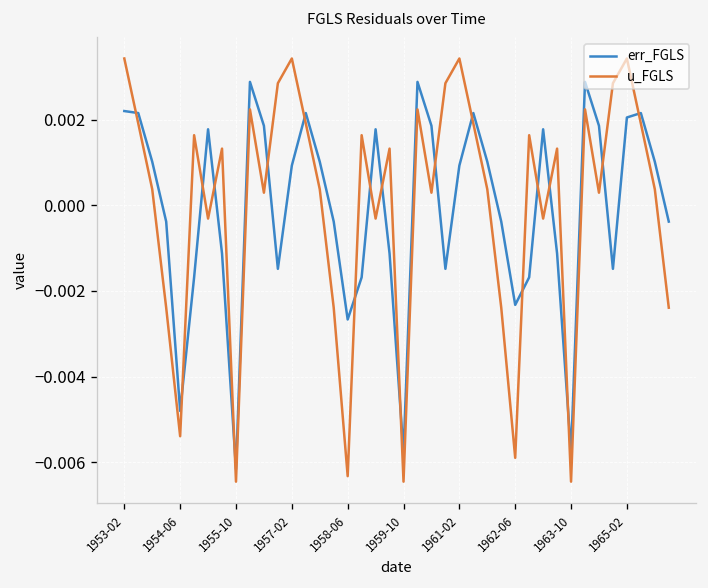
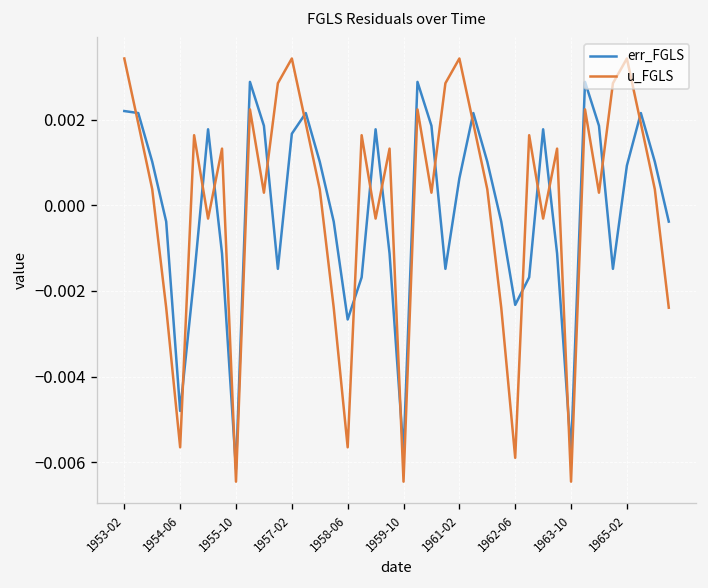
  {
    "err_FGLS": {
      "1953-02": 0.0022,
      "1954-06": -0.0048,
      "1955-10": -0.0062,
-     "1957-02": 0.0009,
+     "1957-02": 0.0017,
      "1958-06": -0.0027,
      "1959-10": -0.0058,
-     "1961-02": 0.0009,
+     "1961-02": 0.0006,
      "1962-06": -0.0023,
      "1963-10": -0.0058,
-     "1965-02": 0.0021
+     "1965-02": 0.0009
    },
    "u_FGLS": {
      "1953-02": 0.0034,
-     "1954-06": -0.0054,
+     "1954-06": -0.0057,
      "1955-10": -0.0065,
      "1957-02": 0.0034,
-     "1958-06": -0.0063,
+     "1958-06": -0.0057,
      "1959-10": -0.0065,
      "1961-02": 0.0034,
      "1962-06": -0.0059,
      "1963-10": -0.0065
    }
  }
